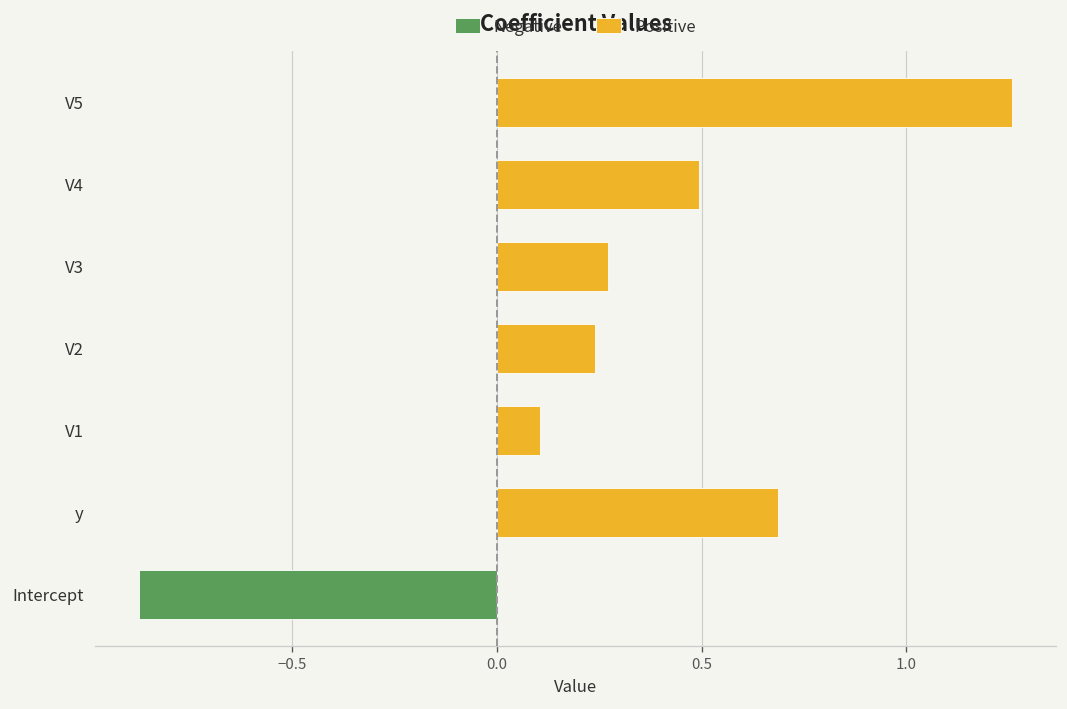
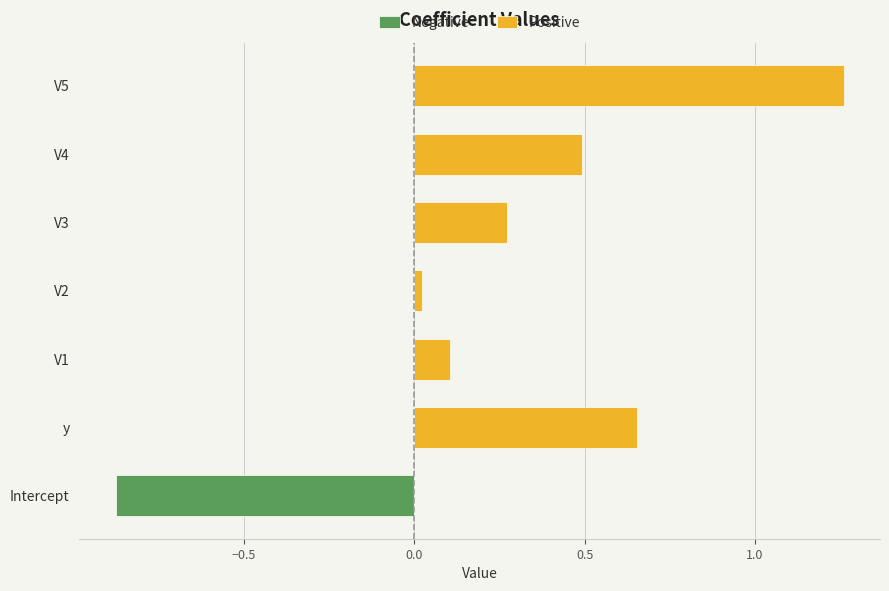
  {
    "Negative": {
      "V5": 0.00,
      "V4": 0.00,
      "V3": 0.00,
      "V2": 0.00,
      "V1": 0.00,
      "y": 0.00,
      "Intercept": -0.88
    },
    "Positive": {
      "V5": 1.26,
      "V4": 0.49,
      "V3": 0.27,
-     "V2": 0.24,
+     "V2": 0.02,
      "V1": 0.11,
-     "y": 0.69,
+     "y": 0.65,
      "Intercept": 0.00
    }
  }
